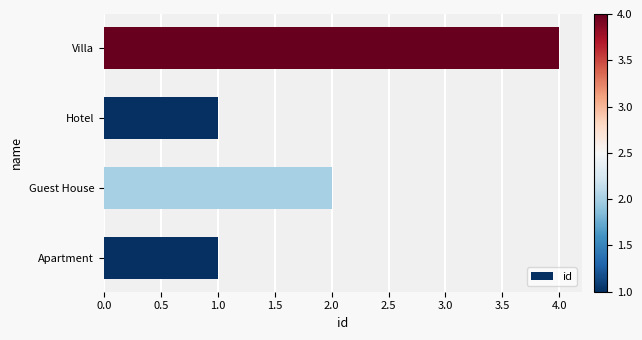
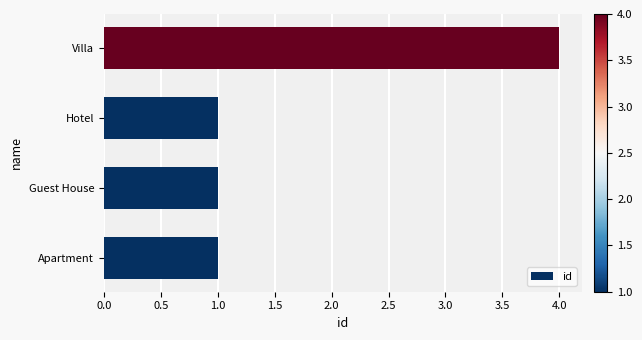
  {
    "Villa": 4,
    "Hotel": 1,
-   "Guest House": 2,
+   "Guest House": 1,
    "Apartment": 1
  }
